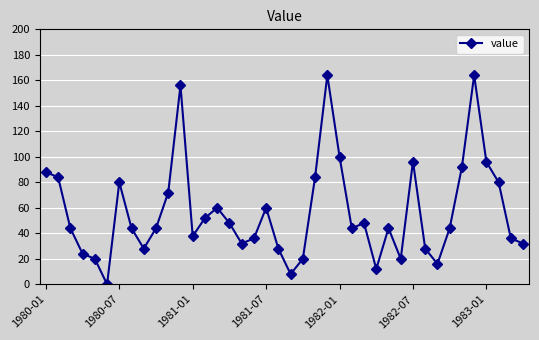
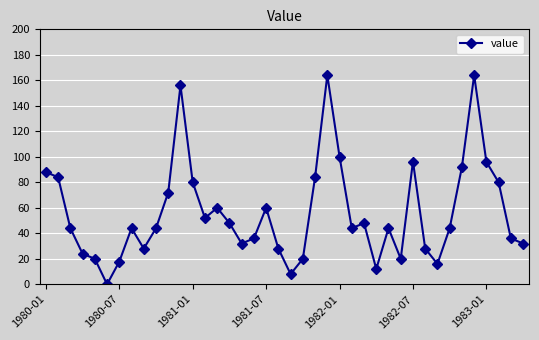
  {
    "1980-01": 88,
-   "1980-07": 80,
-   "1981-01": 38,
+   "1980-07": 18,
+   "1981-01": 80,
    "1981-07": 60,
    "1982-01": 100,
    "1982-07": 96,
    "1983-01": 96
  }
